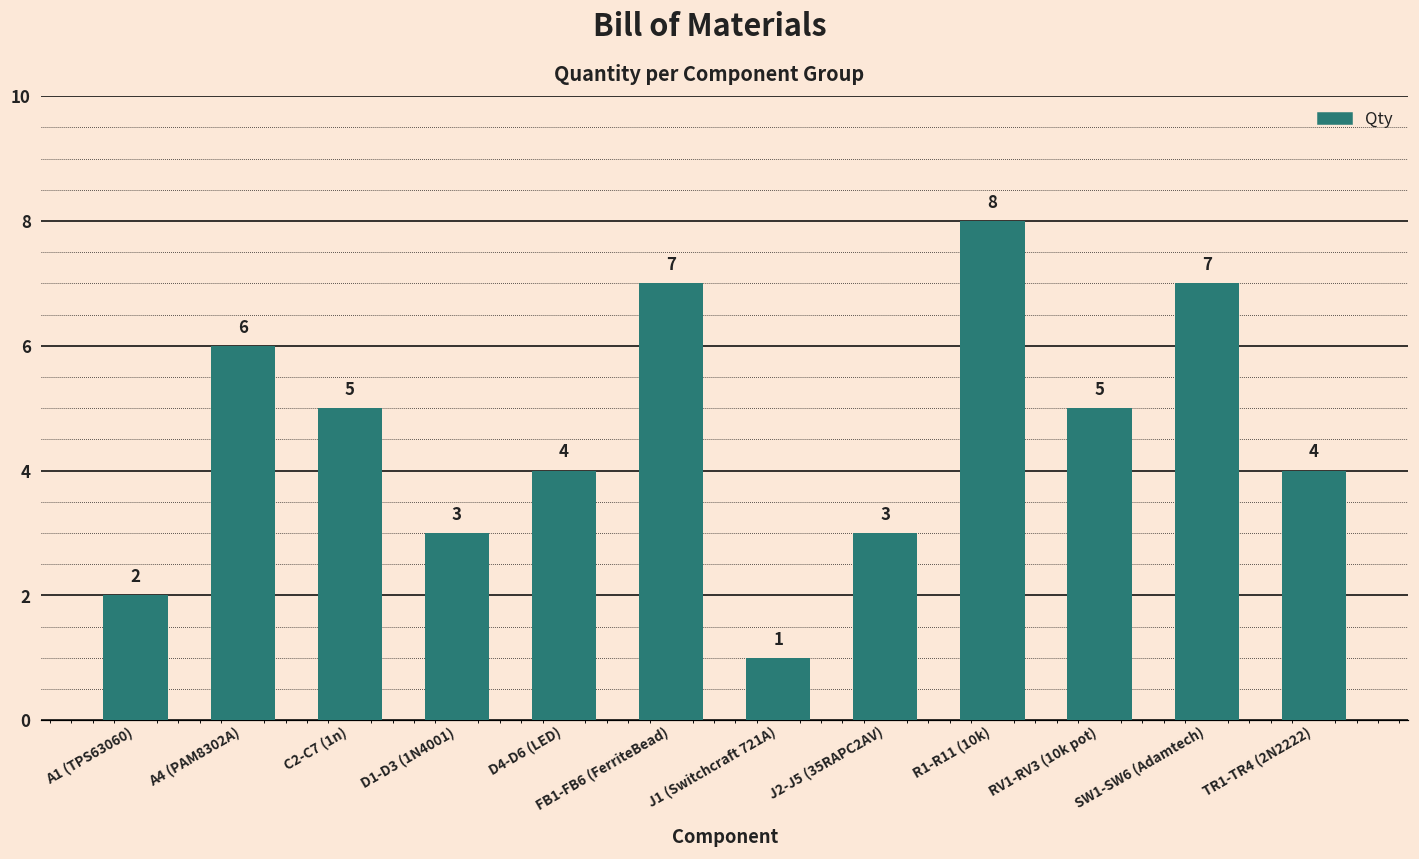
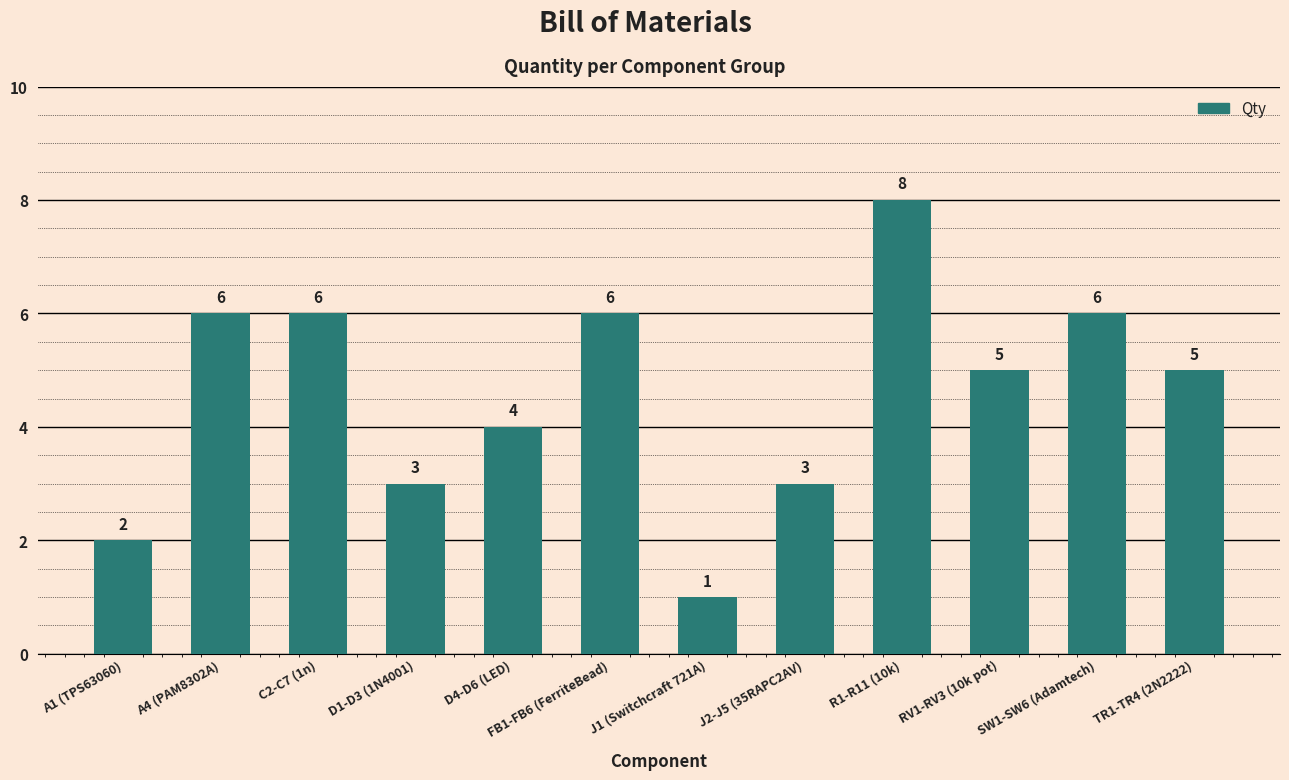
  {
    "A1 (TPS63060)": 2,
    "A4 (PAM8302A)": 6,
-   "C2-C7 (1n)": 5,
+   "C2-C7 (1n)": 6,
    "D1-D3 (1N4001)": 3,
    "D4-D6 (LED)": 4,
-   "FB1-FB6 (FerriteBead)": 7,
+   "FB1-FB6 (FerriteBead)": 6,
    "J1 (Switchcraft 721A)": 1,
    "J2-J5 (35RAPC2AV)": 3,
    "R1-R11 (10k)": 8,
    "RV1-RV3 (10k pot)": 5,
-   "SW1-SW6 (Adamtech)": 7,
-   "TR1-TR4 (2N2222)": 4
+   "SW1-SW6 (Adamtech)": 6,
+   "TR1-TR4 (2N2222)": 5
  }
